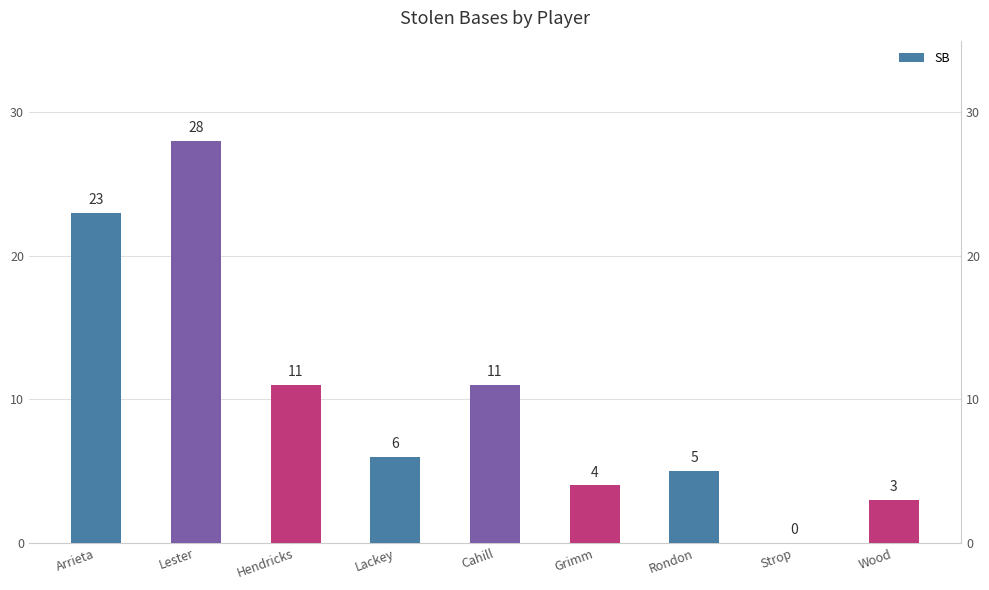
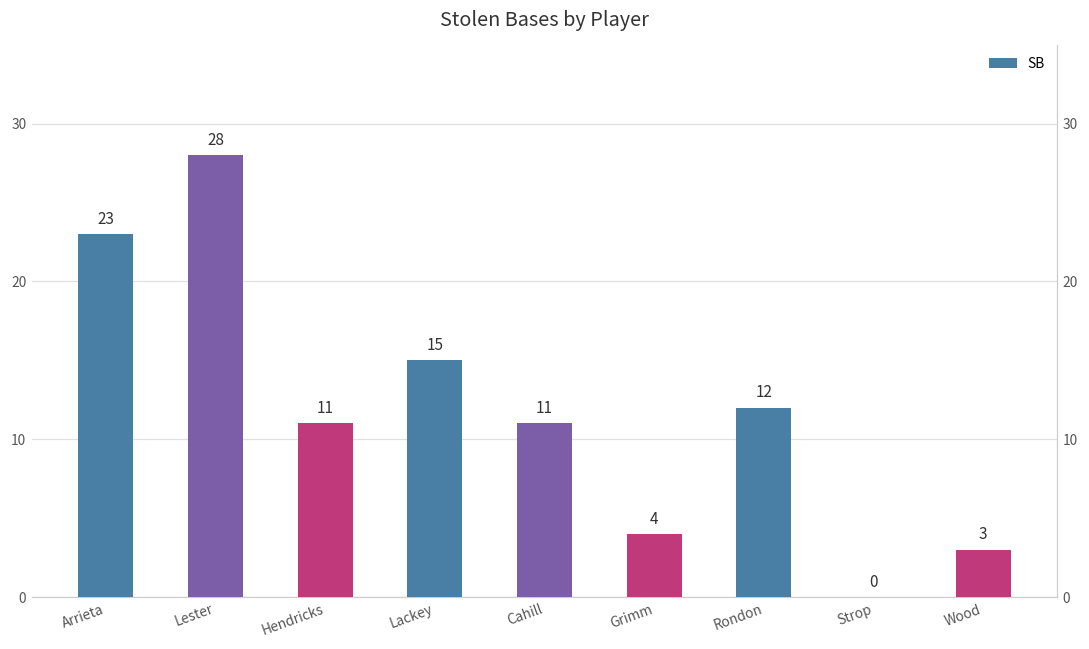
  {
    "Arrieta": 23,
    "Lester": 28,
    "Hendricks": 11,
-   "Lackey": 6,
+   "Lackey": 15,
    "Cahill": 11,
    "Grimm": 4,
-   "Rondon": 5,
+   "Rondon": 12,
    "Strop": 0,
    "Wood": 3
  }
